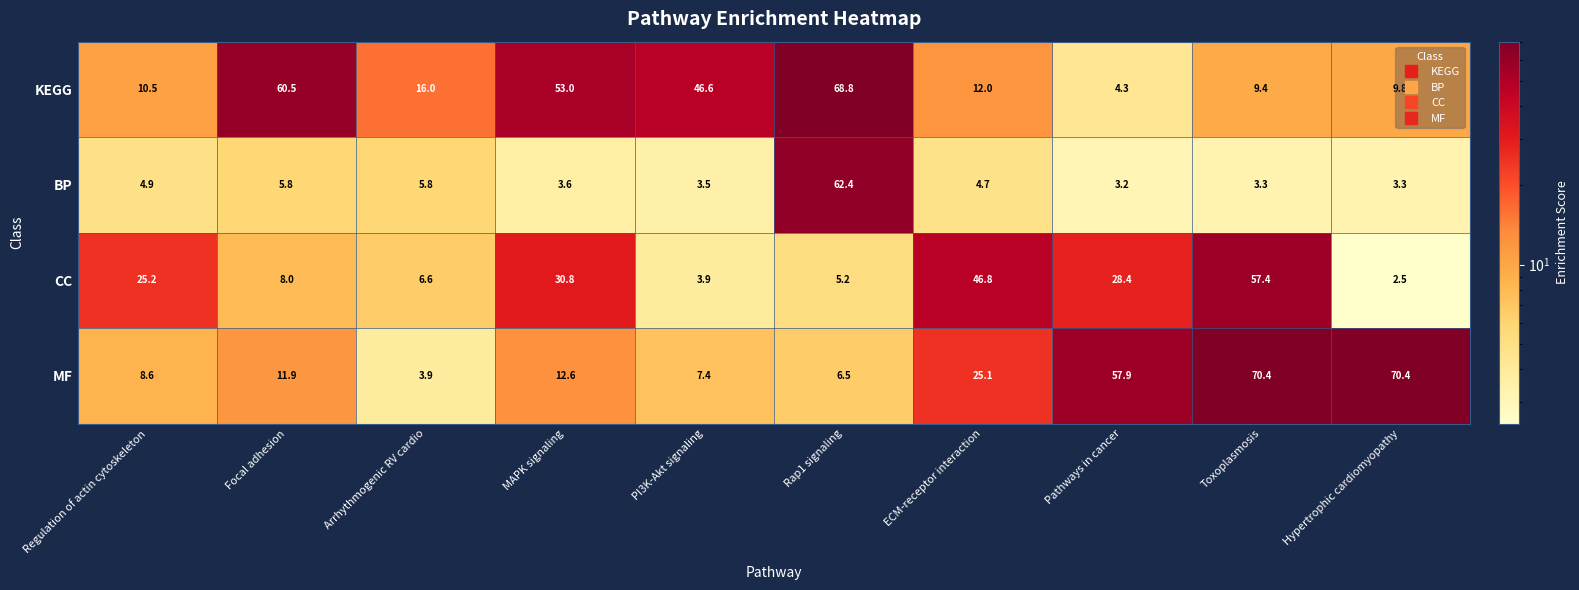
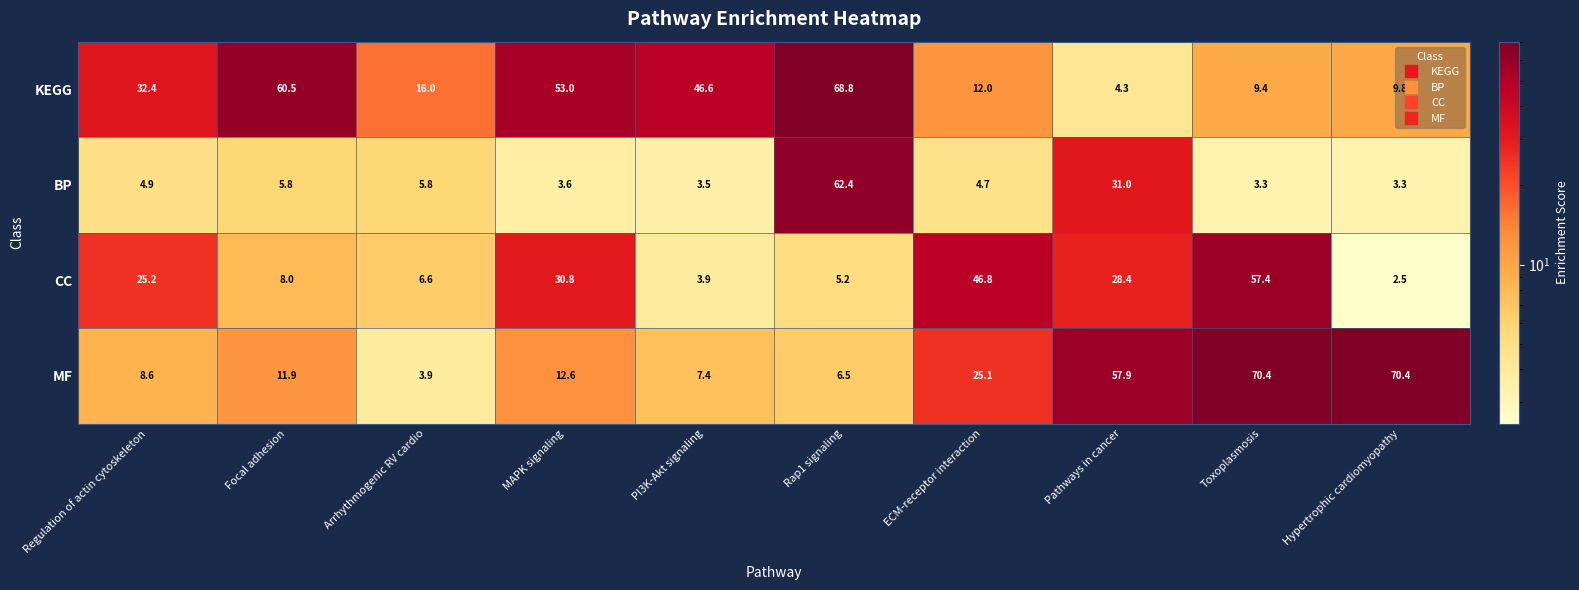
  {
    "KEGG": {
-     "Regulation of actin cytoskeleton": 10.5,
+     "Regulation of actin cytoskeleton": 32.4,
      "Focal adhesion": 60.5,
      "Arrhythmogenic RV cardio": 16.0,
      "MAPK signaling": 53.0,
      "PI3K-Akt signaling": 46.6,
      "Rap1 signaling": 68.8,
      "ECM-receptor interaction": 12.0,
      "Pathways in cancer": 4.3,
      "Toxoplasmosis": 9.4
    },
    "BP": {
      "Regulation of actin cytoskeleton": 4.9,
      "Focal adhesion": 5.8,
      "Arrhythmogenic RV cardio": 5.8,
      "MAPK signaling": 3.6,
      "PI3K-Akt signaling": 3.5,
      "Rap1 signaling": 62.4,
      "ECM-receptor interaction": 4.7,
-     "Pathways in cancer": 3.2,
+     "Pathways in cancer": 31.0,
      "Toxoplasmosis": 3.3,
      "Hypertrophic cardiomyopathy": 3.3
    },
    "CC": {
      "Regulation of actin cytoskeleton": 25.2,
      "Focal adhesion": 8.0,
      "Arrhythmogenic RV cardio": 6.6,
      "MAPK signaling": 30.8,
      "PI3K-Akt signaling": 3.9,
      "Rap1 signaling": 5.2,
      "ECM-receptor interaction": 46.8,
      "Pathways in cancer": 28.4,
      "Toxoplasmosis": 57.4,
      "Hypertrophic cardiomyopathy": 2.5
    },
    "MF": {
      "Regulation of actin cytoskeleton": 8.6,
      "Focal adhesion": 11.9,
      "Arrhythmogenic RV cardio": 3.9,
      "MAPK signaling": 12.6,
      "PI3K-Akt signaling": 7.4,
      "Rap1 signaling": 6.5,
      "ECM-receptor interaction": 25.1,
      "Pathways in cancer": 57.9,
      "Toxoplasmosis": 70.4,
      "Hypertrophic cardiomyopathy": 70.4
    }
  }
